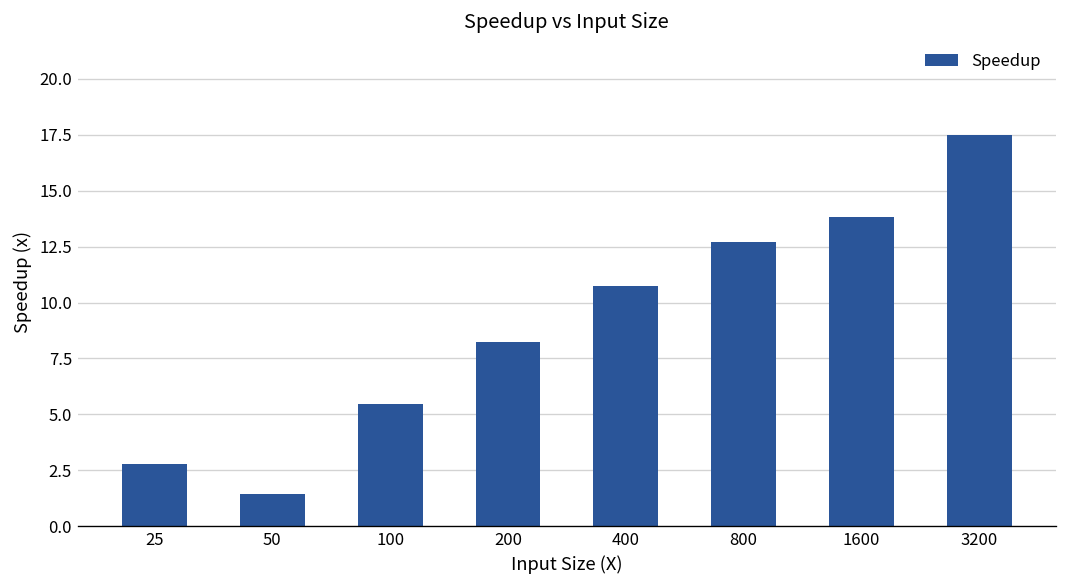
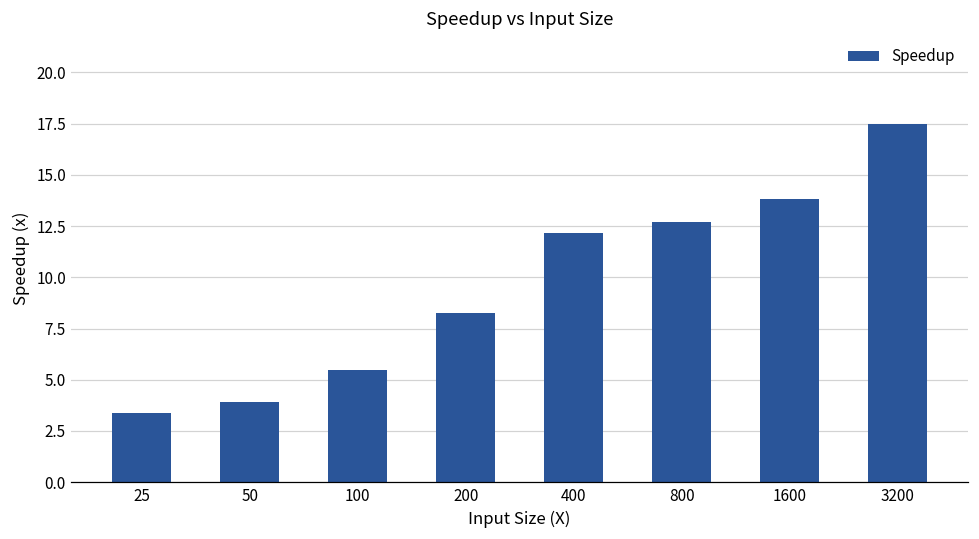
  {
-   "25": 2.8,
-   "50": 1.4,
+   "25": 3.4,
+   "50": 3.9,
    "100": 5.5,
    "200": 8.2,
-   "400": 10.8,
+   "400": 12.2,
    "800": 12.7,
    "1600": 13.8,
    "3200": 17.5
  }
